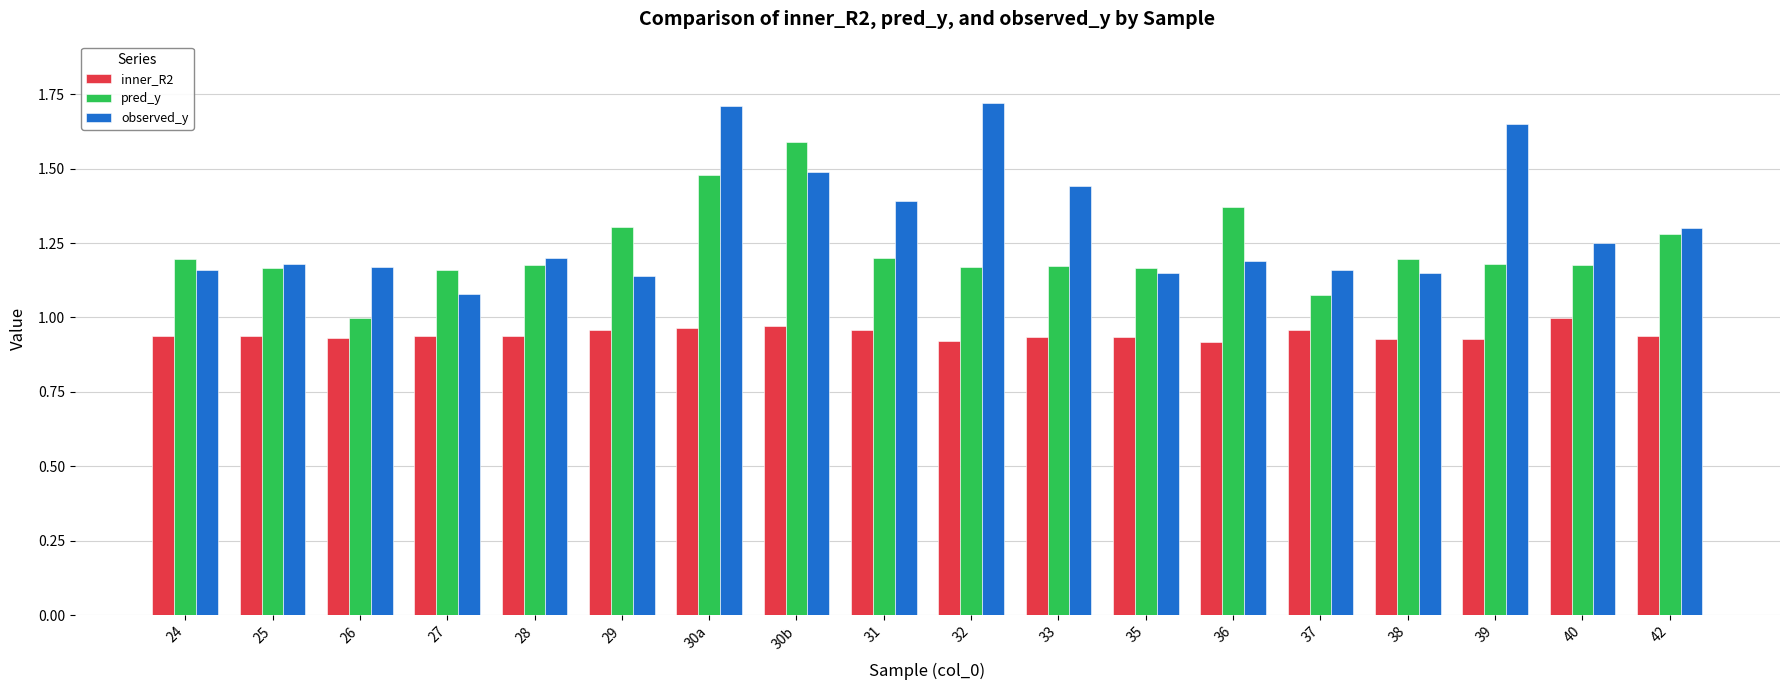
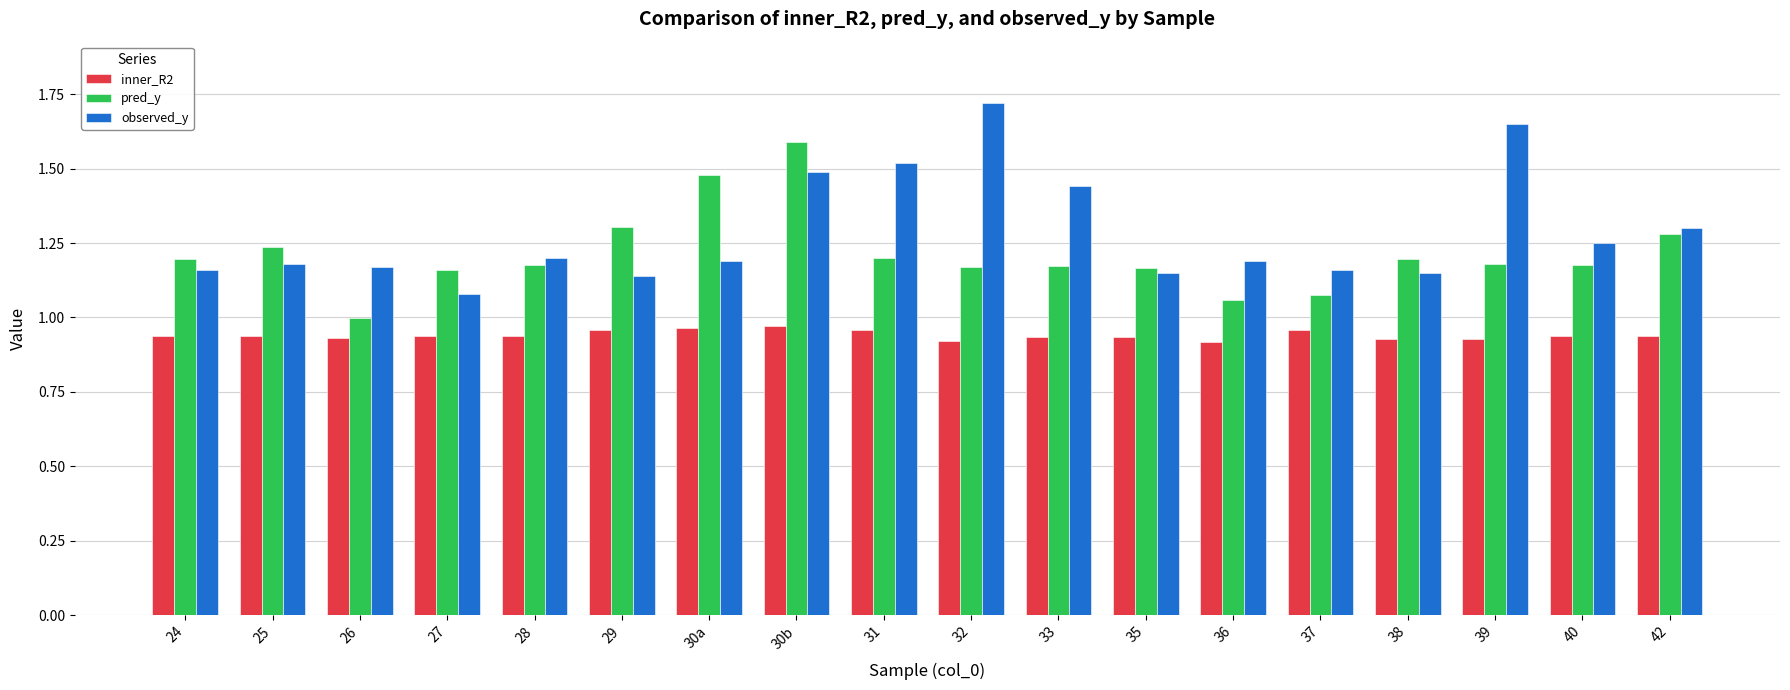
  {
    "inner_R2": {
      "24": 0.94,
      "25": 0.94,
      "26": 0.93,
      "27": 0.94,
      "28": 0.94,
      "29": 0.96,
      "30a": 0.96,
      "30b": 0.97,
      "31": 0.96,
      "32": 0.92,
      "33": 0.93,
      "35": 0.93,
      "36": 0.92,
      "37": 0.96,
      "38": 0.93,
      "39": 0.93,
-     "40": 1.00,
+     "40": 0.94,
      "42": 0.94
    },
    "pred_y": {
      "24": 1.20,
-     "25": 1.16,
+     "25": 1.24,
      "26": 1.00,
      "27": 1.16,
      "28": 1.17,
      "29": 1.30,
      "30a": 1.48,
      "30b": 1.59,
      "31": 1.20,
      "32": 1.17,
      "33": 1.17,
      "35": 1.17,
-     "36": 1.37,
+     "36": 1.06,
      "37": 1.07,
      "38": 1.20,
      "39": 1.18,
      "40": 1.18,
      "42": 1.28
    },
    "observed_y": {
      "24": 1.16,
      "25": 1.18,
      "26": 1.17,
      "27": 1.08,
      "28": 1.20,
      "29": 1.14,
-     "30a": 1.71,
+     "30a": 1.19,
      "30b": 1.49,
-     "31": 1.39,
+     "31": 1.52,
      "32": 1.72,
      "33": 1.44,
      "35": 1.15,
      "36": 1.19,
      "37": 1.16,
      "38": 1.15,
      "39": 1.65,
      "40": 1.25,
      "42": 1.30
    }
  }
